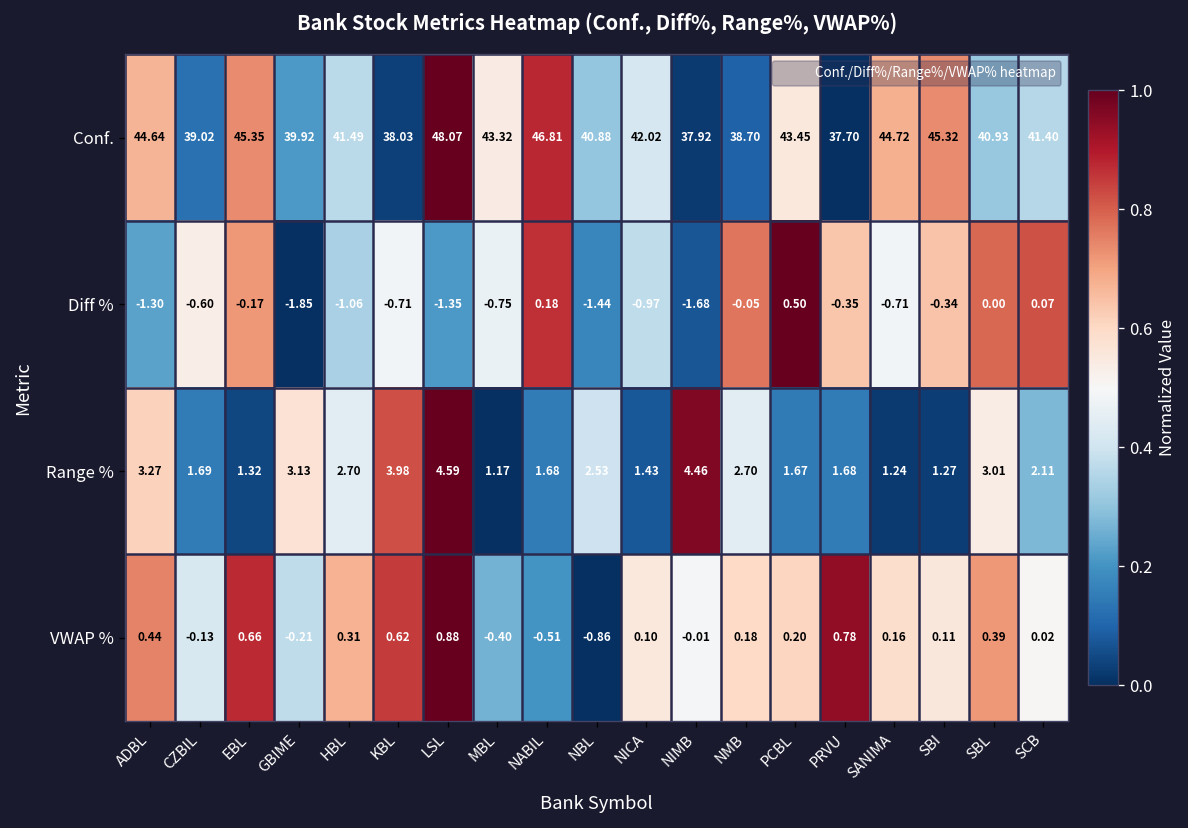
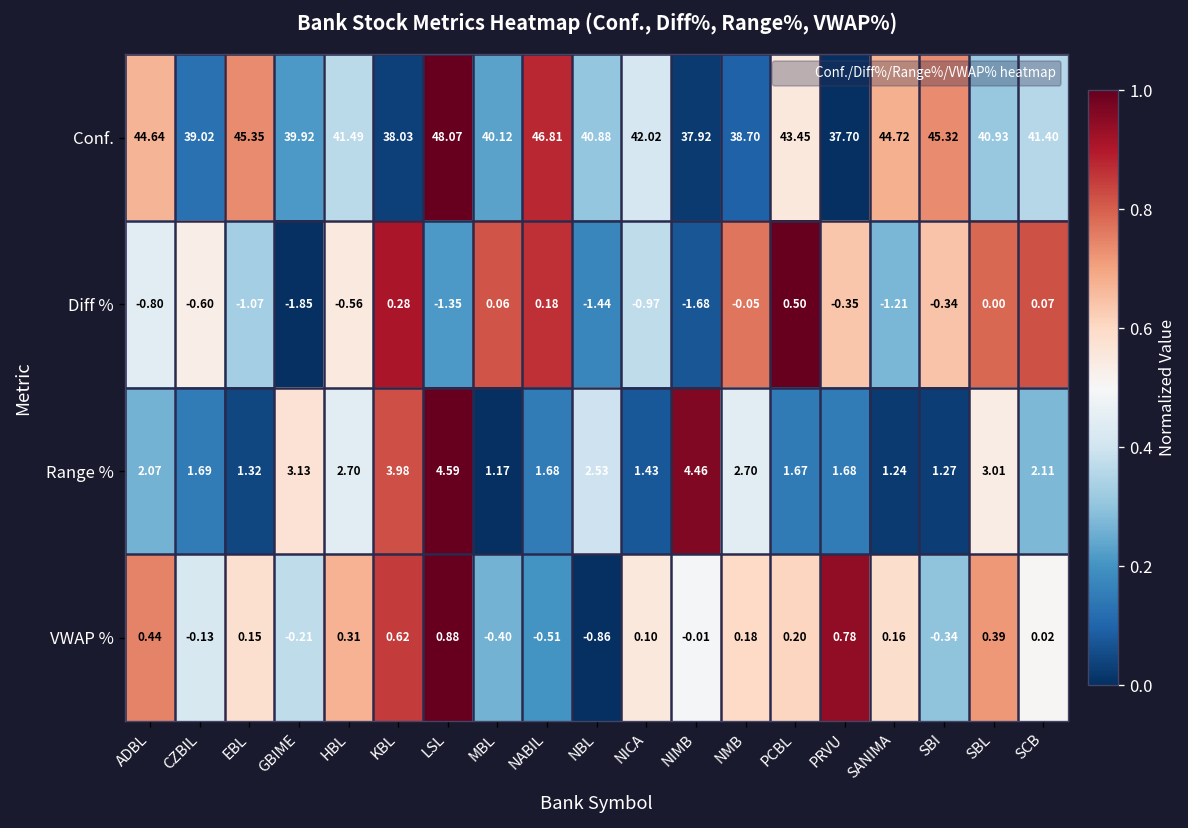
  {
    "Conf.": {
      "ADBL": 44.64,
      "CZBIL": 39.02,
      "EBL": 45.35,
      "GBIME": 39.92,
      "HBL": 41.49,
      "KBL": 38.03,
      "LSL": 48.07,
-     "MBL": 43.32,
+     "MBL": 40.12,
      "NABIL": 46.81,
      "NBL": 40.88,
      "NICA": 42.02,
      "NIMB": 37.92,
      "NMB": 38.70,
      "PCBL": 43.45,
      "PRVU": 37.70,
      "SANIMA": 44.72,
      "SBI": 45.32,
      "SBL": 40.93,
      "SCB": 41.40
    },
    "Diff %": {
-     "ADBL": -1.30,
+     "ADBL": -0.80,
      "CZBIL": -0.60,
-     "EBL": -0.17,
+     "EBL": -1.07,
      "GBIME": -1.85,
-     "HBL": -1.06,
-     "KBL": -0.71,
+     "HBL": -0.56,
+     "KBL": 0.28,
      "LSL": -1.35,
-     "MBL": -0.75,
+     "MBL": 0.06,
      "NABIL": 0.18,
      "NBL": -1.44,
      "NICA": -0.97,
      "NIMB": -1.68,
      "NMB": -0.05,
      "PCBL": 0.50,
      "PRVU": -0.35,
-     "SANIMA": -0.71,
+     "SANIMA": -1.21,
      "SBI": -0.34,
      "SBL": 0.00,
      "SCB": 0.07
    },
    "Range %": {
-     "ADBL": 3.27,
+     "ADBL": 2.07,
      "CZBIL": 1.69,
      "EBL": 1.32,
      "GBIME": 3.13,
      "HBL": 2.70,
      "KBL": 3.98,
      "LSL": 4.59,
      "MBL": 1.17,
      "NABIL": 1.68,
      "NBL": 2.53,
      "NICA": 1.43,
      "NIMB": 4.46,
      "NMB": 2.70,
      "PCBL": 1.67,
      "PRVU": 1.68,
      "SANIMA": 1.24,
      "SBI": 1.27,
      "SBL": 3.01,
      "SCB": 2.11
    },
    "VWAP %": {
      "ADBL": 0.44,
      "CZBIL": -0.13,
-     "EBL": 0.66,
+     "EBL": 0.15,
      "GBIME": -0.21,
      "HBL": 0.31,
      "KBL": 0.62,
      "LSL": 0.88,
      "MBL": -0.40,
      "NABIL": -0.51,
      "NBL": -0.86,
      "NICA": 0.10,
      "NIMB": -0.01,
      "NMB": 0.18,
      "PCBL": 0.20,
      "PRVU": 0.78,
      "SANIMA": 0.16,
-     "SBI": 0.11,
+     "SBI": -0.34,
      "SBL": 0.39,
      "SCB": 0.02
    }
  }
